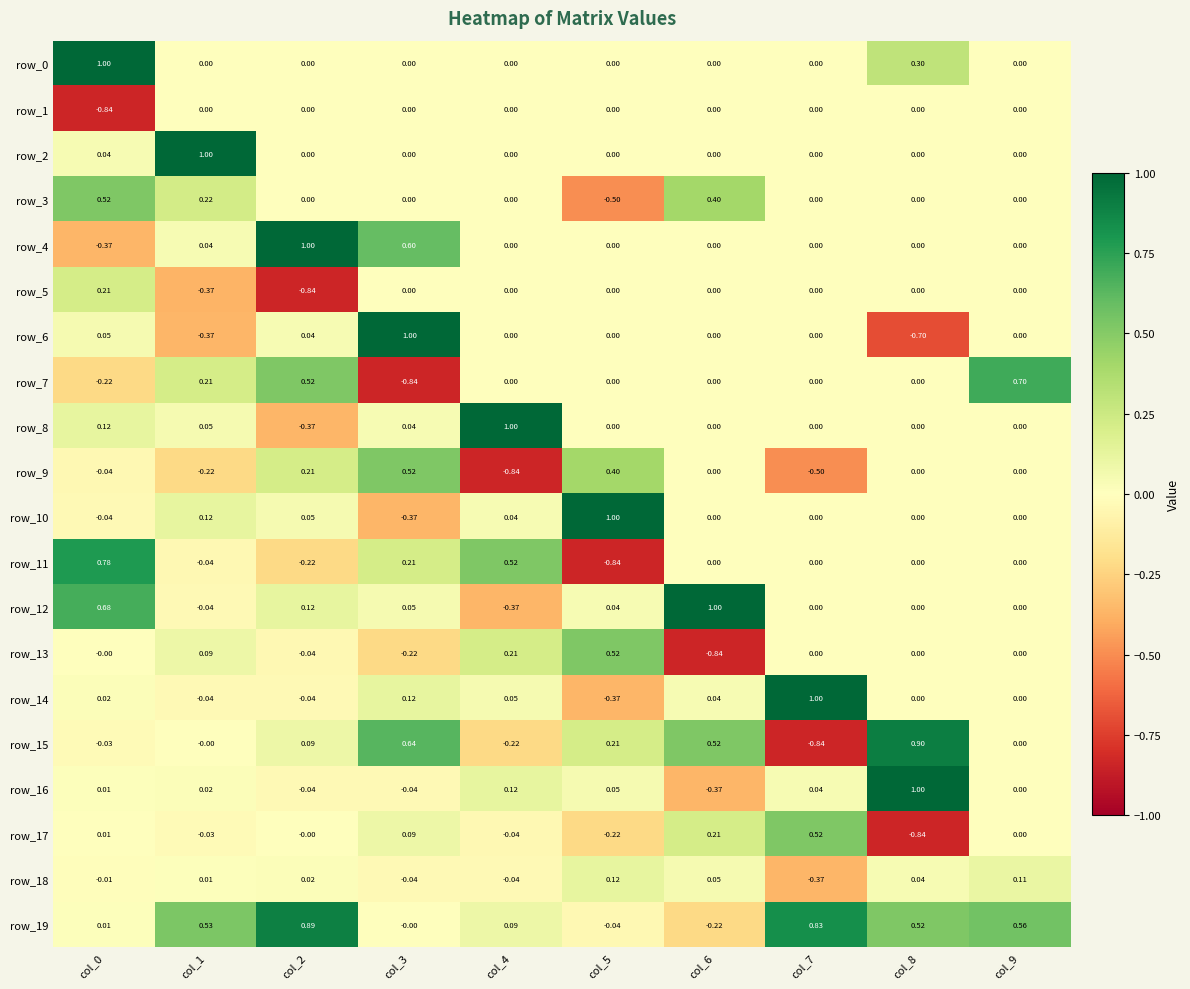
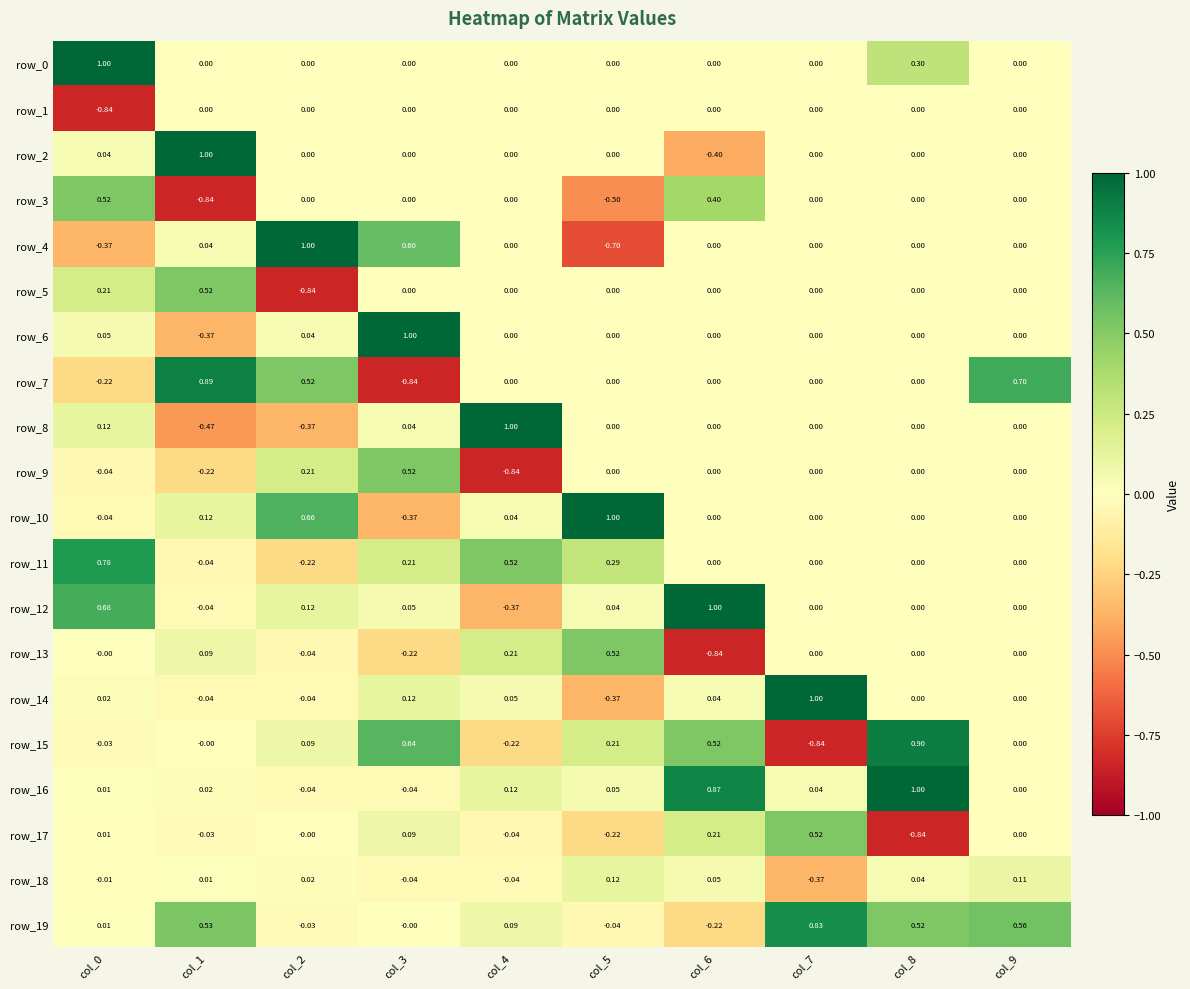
  {
    "row_0": {
      "col_0": 1.00,
      "col_1": 0.00,
      "col_2": 0.00,
      "col_3": 0.00,
      "col_4": 0.00,
      "col_5": 0.00,
      "col_6": 0.00,
      "col_7": 0.00,
      "col_8": 0.30,
      "col_9": 0.00
    },
    "row_1": {
      "col_0": -0.84,
      "col_1": 0.00,
      "col_2": 0.00,
      "col_3": 0.00,
      "col_4": 0.00,
      "col_5": 0.00,
      "col_6": 0.00,
      "col_7": 0.00,
      "col_8": 0.00,
      "col_9": 0.00
    },
    "row_2": {
      "col_0": 0.04,
      "col_1": 1.00,
      "col_2": 0.00,
      "col_3": 0.00,
      "col_4": 0.00,
      "col_5": 0.00,
-     "col_6": 0.00,
+     "col_6": -0.40,
      "col_7": 0.00,
      "col_8": 0.00,
      "col_9": 0.00
    },
    "row_3": {
      "col_0": 0.52,
-     "col_1": 0.22,
+     "col_1": -0.84,
      "col_2": 0.00,
      "col_3": 0.00,
      "col_4": 0.00,
      "col_5": -0.50,
      "col_6": 0.40,
      "col_7": 0.00,
      "col_8": 0.00,
      "col_9": 0.00
    },
    "row_4": {
      "col_0": -0.37,
      "col_1": 0.04,
      "col_2": 1.00,
      "col_3": 0.60,
      "col_4": 0.00,
-     "col_5": 0.00,
+     "col_5": -0.70,
      "col_6": 0.00,
      "col_7": 0.00,
      "col_8": 0.00,
      "col_9": 0.00
    },
    "row_5": {
      "col_0": 0.21,
-     "col_1": -0.37,
+     "col_1": 0.52,
      "col_2": -0.84,
      "col_3": 0.00,
      "col_4": 0.00,
      "col_5": 0.00,
      "col_6": 0.00,
      "col_7": 0.00,
      "col_8": 0.00,
      "col_9": 0.00
    },
    "row_6": {
      "col_0": 0.05,
      "col_1": -0.37,
      "col_2": 0.04,
      "col_3": 1.00,
      "col_4": 0.00,
      "col_5": 0.00,
      "col_6": 0.00,
      "col_7": 0.00,
-     "col_8": -0.70,
+     "col_8": 0.00,
      "col_9": 0.00
    },
    "row_7": {
      "col_0": -0.22,
-     "col_1": 0.21,
+     "col_1": 0.89,
      "col_2": 0.52,
      "col_3": -0.84,
      "col_4": 0.00,
      "col_5": 0.00,
      "col_6": 0.00,
      "col_7": 0.00,
      "col_8": 0.00,
      "col_9": 0.70
    },
    "row_8": {
      "col_0": 0.12,
-     "col_1": 0.05,
+     "col_1": -0.47,
      "col_2": -0.37,
      "col_3": 0.04,
      "col_4": 1.00,
      "col_5": 0.00,
      "col_6": 0.00,
      "col_7": 0.00,
      "col_8": 0.00,
      "col_9": 0.00
    },
    "row_9": {
      "col_0": -0.04,
      "col_1": -0.22,
      "col_2": 0.21,
      "col_3": 0.52,
      "col_4": -0.84,
-     "col_5": 0.40,
+     "col_5": 0.00,
      "col_6": 0.00,
-     "col_7": -0.50,
+     "col_7": 0.00,
      "col_8": 0.00,
      "col_9": 0.00
    },
    "row_10": {
      "col_0": -0.04,
      "col_1": 0.12,
-     "col_2": 0.05,
+     "col_2": 0.66,
      "col_3": -0.37,
      "col_4": 0.04,
      "col_5": 1.00,
      "col_6": 0.00,
      "col_7": 0.00,
      "col_8": 0.00,
      "col_9": 0.00
    },
    "row_11": {
      "col_0": 0.78,
      "col_1": -0.04,
      "col_2": -0.22,
      "col_3": 0.21,
      "col_4": 0.52,
-     "col_5": -0.84,
+     "col_5": 0.29,
      "col_6": 0.00,
      "col_7": 0.00,
      "col_8": 0.00,
      "col_9": 0.00
    },
    "row_12": {
      "col_0": 0.68,
      "col_1": -0.04,
      "col_2": 0.12,
      "col_3": 0.05,
      "col_4": -0.37,
      "col_5": 0.04,
      "col_6": 1.00,
      "col_7": 0.00,
      "col_8": 0.00,
      "col_9": 0.00
    },
    "row_13": {
      "col_0": -0.00,
      "col_1": 0.09,
      "col_2": -0.04,
      "col_3": -0.22,
      "col_4": 0.21,
      "col_5": 0.52,
      "col_6": -0.84,
      "col_7": 0.00,
      "col_8": 0.00,
      "col_9": 0.00
    },
    "row_14": {
      "col_0": 0.02,
      "col_1": -0.04,
      "col_2": -0.04,
      "col_3": 0.12,
      "col_4": 0.05,
      "col_5": -0.37,
      "col_6": 0.04,
      "col_7": 1.00,
      "col_8": 0.00,
      "col_9": 0.00
    },
    "row_15": {
      "col_0": -0.03,
      "col_1": -0.00,
      "col_2": 0.09,
      "col_3": 0.64,
      "col_4": -0.22,
      "col_5": 0.21,
      "col_6": 0.52,
      "col_7": -0.84,
      "col_8": 0.90,
      "col_9": 0.00
    },
    "row_16": {
      "col_0": 0.01,
      "col_1": 0.02,
      "col_2": -0.04,
      "col_3": -0.04,
      "col_4": 0.12,
      "col_5": 0.05,
-     "col_6": -0.37,
+     "col_6": 0.87,
      "col_7": 0.04,
      "col_8": 1.00,
      "col_9": 0.00
    },
    "row_17": {
      "col_0": 0.01,
      "col_1": -0.03,
      "col_2": -0.00,
      "col_3": 0.09,
      "col_4": -0.04,
      "col_5": -0.22,
      "col_6": 0.21,
      "col_7": 0.52,
      "col_8": -0.84,
      "col_9": 0.00
    },
    "row_18": {
      "col_0": -0.01,
      "col_1": 0.01,
      "col_2": 0.02,
      "col_3": -0.04,
      "col_4": -0.04,
      "col_5": 0.12,
      "col_6": 0.05,
      "col_7": -0.37,
      "col_8": 0.04,
      "col_9": 0.11
    },
    "row_19": {
      "col_0": 0.01,
      "col_1": 0.53,
-     "col_2": 0.89,
+     "col_2": -0.03,
      "col_3": -0.00,
      "col_4": 0.09,
      "col_5": -0.04,
      "col_6": -0.22,
      "col_7": 0.83,
      "col_8": 0.52,
      "col_9": 0.56
    }
  }
